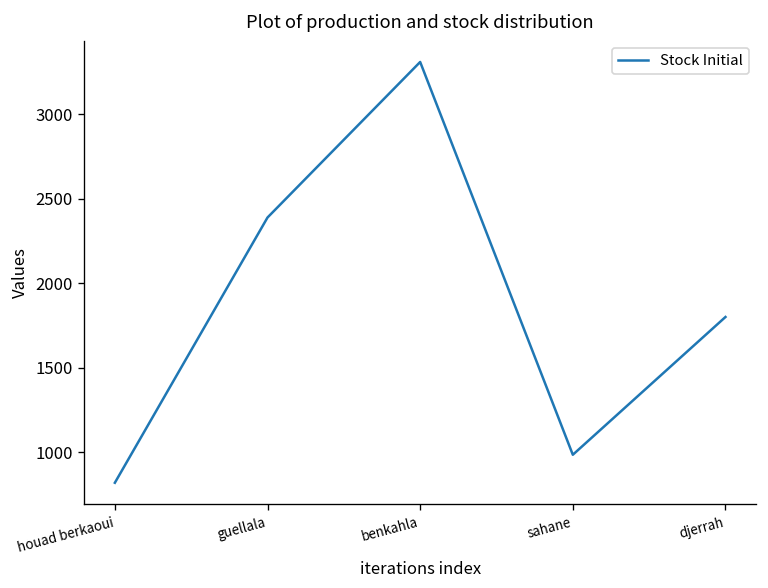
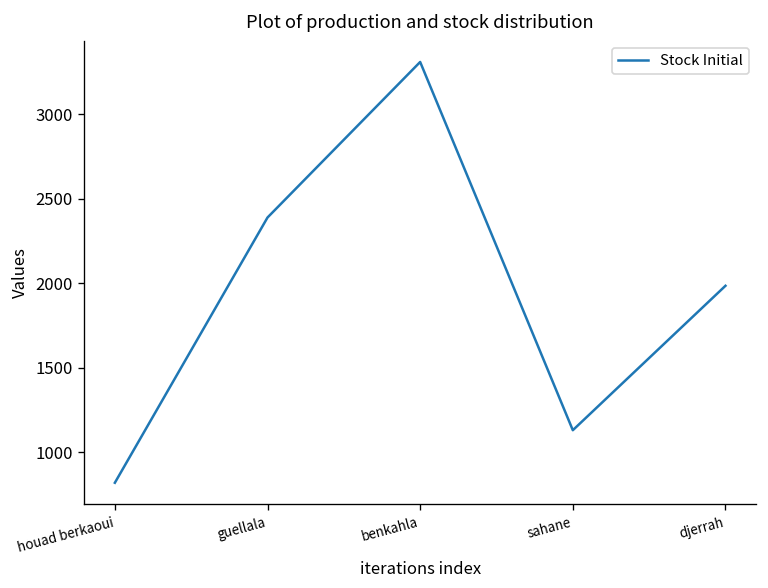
  {
    "houad berkaoui": 820,
    "guellala": 2390,
    "benkahla": 3310,
-   "sahane": 990,
-   "djerrah": 1800
+   "sahane": 1130,
+   "djerrah": 1990
  }
